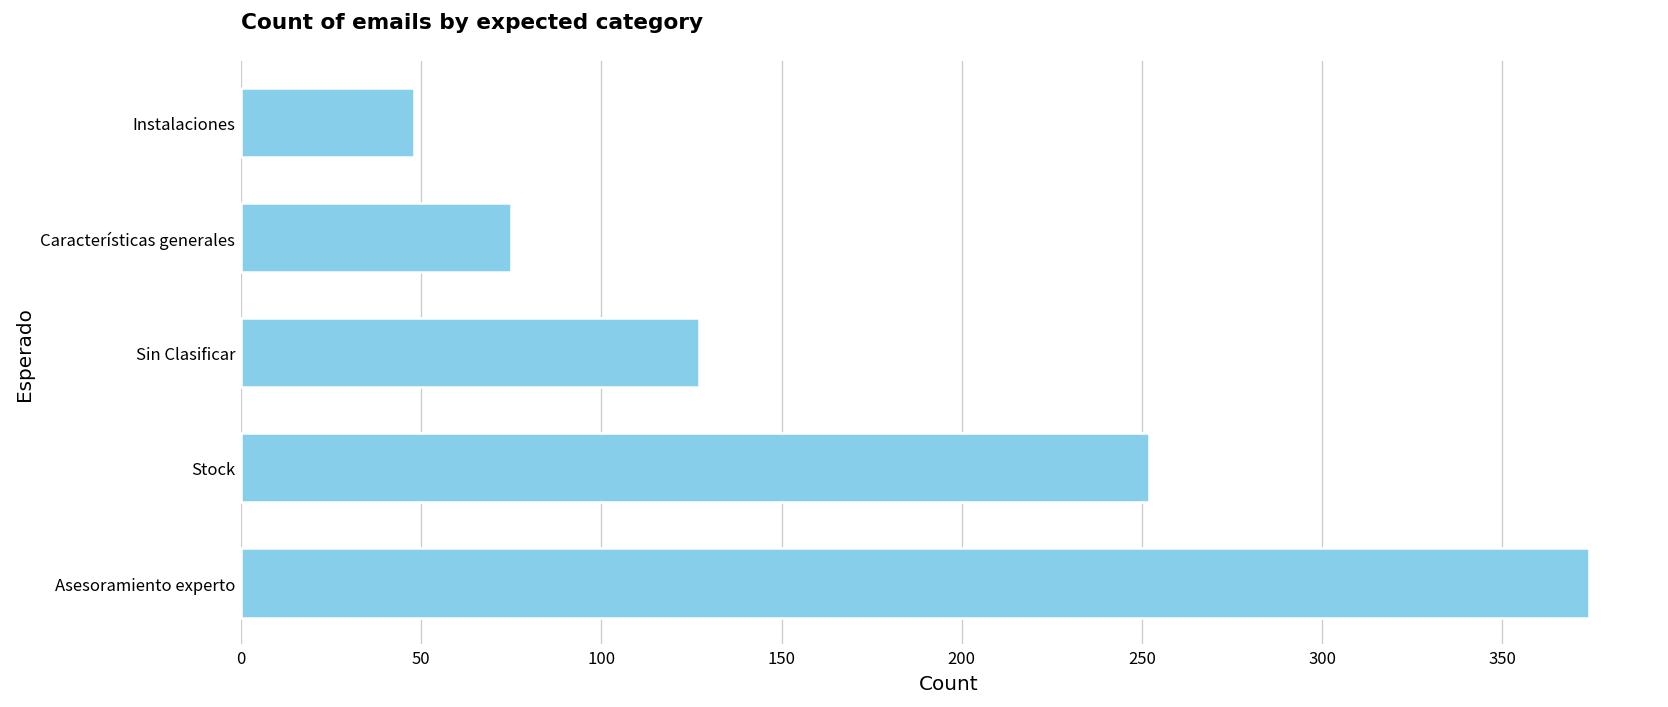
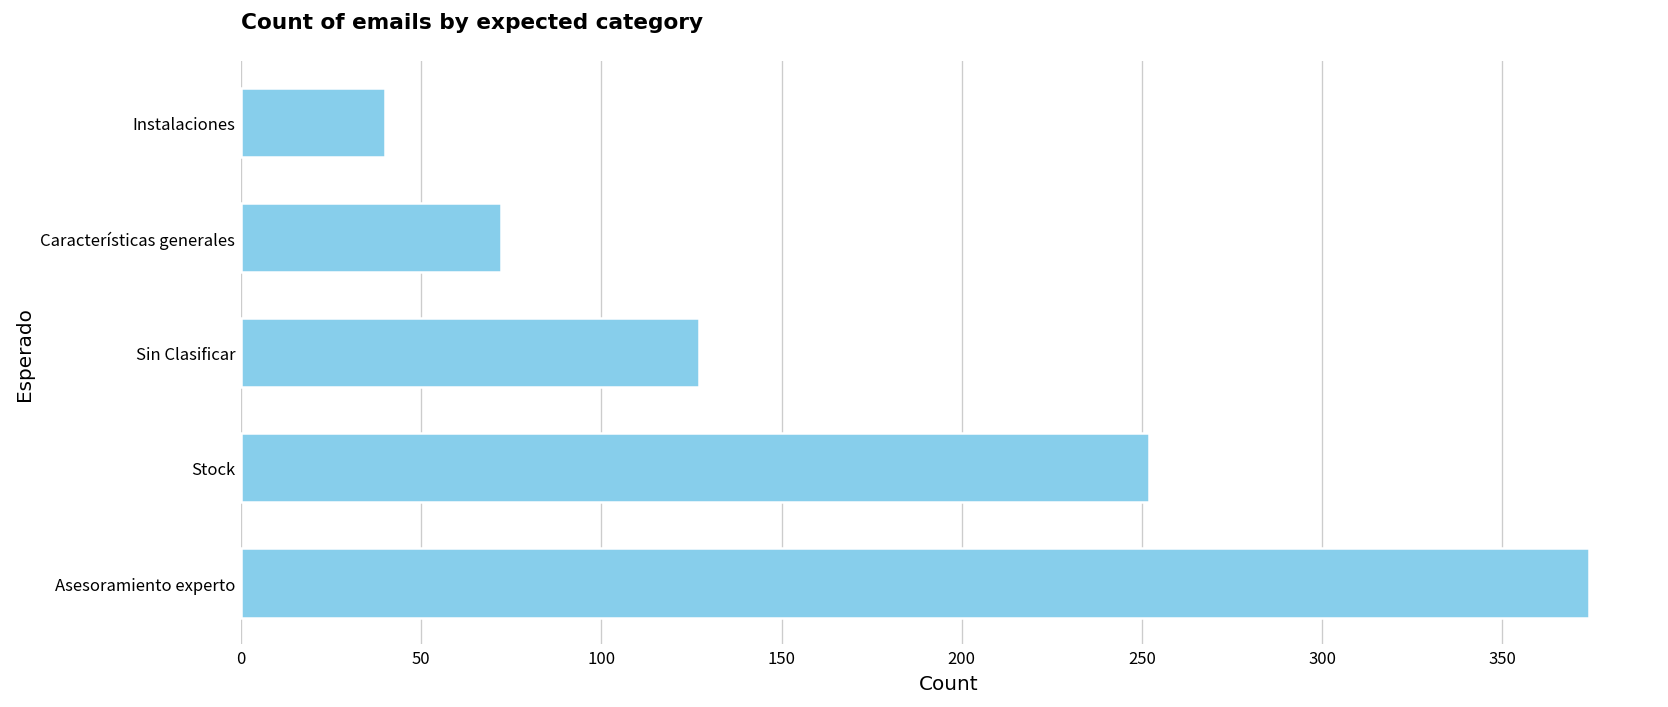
  {
-   "Instalaciones": 48,
-   "Características generales": 75,
+   "Instalaciones": 40,
+   "Características generales": 72,
    "Sin Clasificar": 127,
    "Stock": 252,
    "Asesoramiento experto": 374
  }
